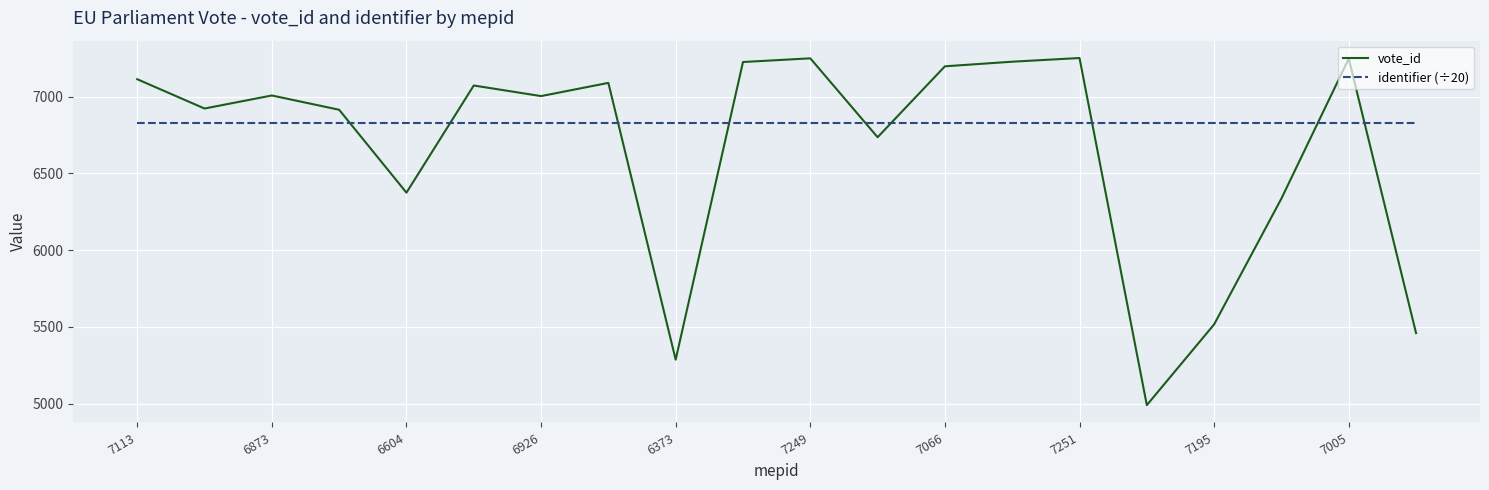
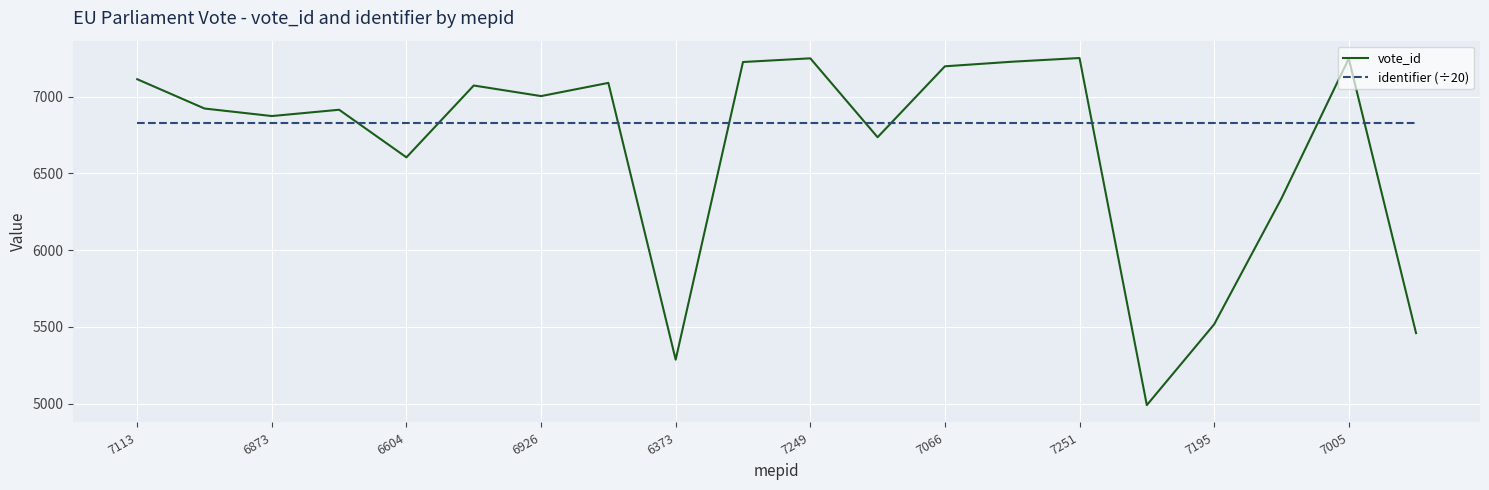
  {
    "vote_id": {
      "7113": 7110,
-     "6873": 7010,
-     "6604": 6370,
+     "6873": 6870,
+     "6604": 6600,
      "6926": 7000,
      "6373": 5290,
      "7249": 7250,
      "7066": 7200,
      "7251": 7250,
      "7195": 5520
    },
    "identifier (÷20)": {
      "7113": 6830,
      "6873": 6830,
      "6604": 6830,
      "6926": 6830,
      "6373": 6830,
      "7249": 6830,
      "7066": 6830,
      "7251": 6830,
      "7195": 6830,
      "7005": 6830
    }
  }
